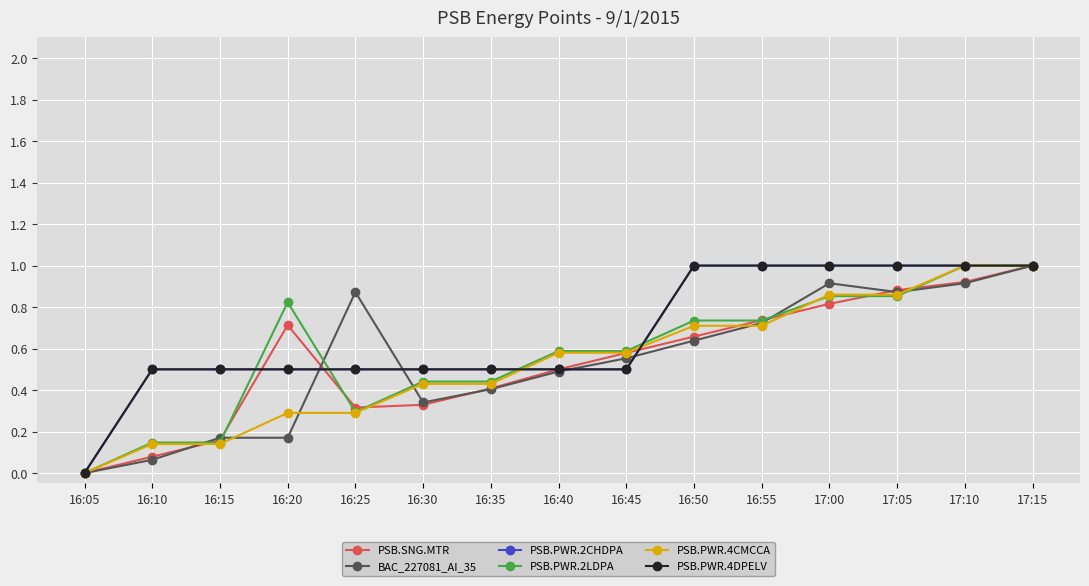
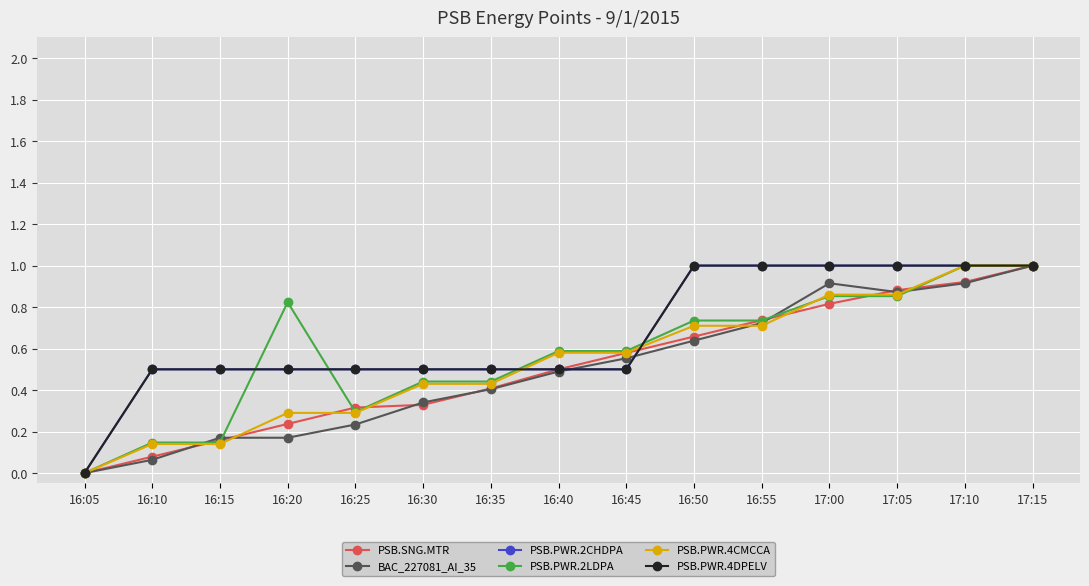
  {
    "PSB.SNG.MTR": {
      "16:10": 0.08,
-     "16:20": 0.71,
+     "16:20": 0.24,
      "16:25": 0.32,
      "16:50": 0.66,
      "17:00": 0.82
    },
    "BAC_227081_AI_35": {
      "16:10": 0.06,
      "16:15": 0.17,
      "16:20": 0.17,
-     "16:25": 0.87,
+     "16:25": 0.23,
      "16:45": 0.55,
      "16:50": 0.64,
      "17:00": 0.91
    },
    "PSB.PWR.4DPELV": {
      "16:10": 0.50,
      "16:15": 0.50,
      "16:20": 0.50,
      "16:25": 0.50,
      "16:30": 0.50,
      "16:35": 0.50,
      "16:45": 0.50,
      "16:50": 1.00,
      "16:55": 1.00,
      "17:00": 1.00,
      "17:05": 1.00
    },
    "PSB.PWR.2LDPA": {
      "16:20": 0.82,
      "16:50": 0.74
    },
    "PSB.PWR.4CMCCA": {
      "16:20": 0.29,
      "16:50": 0.71,
      "16:55": 0.71
    }
  }
